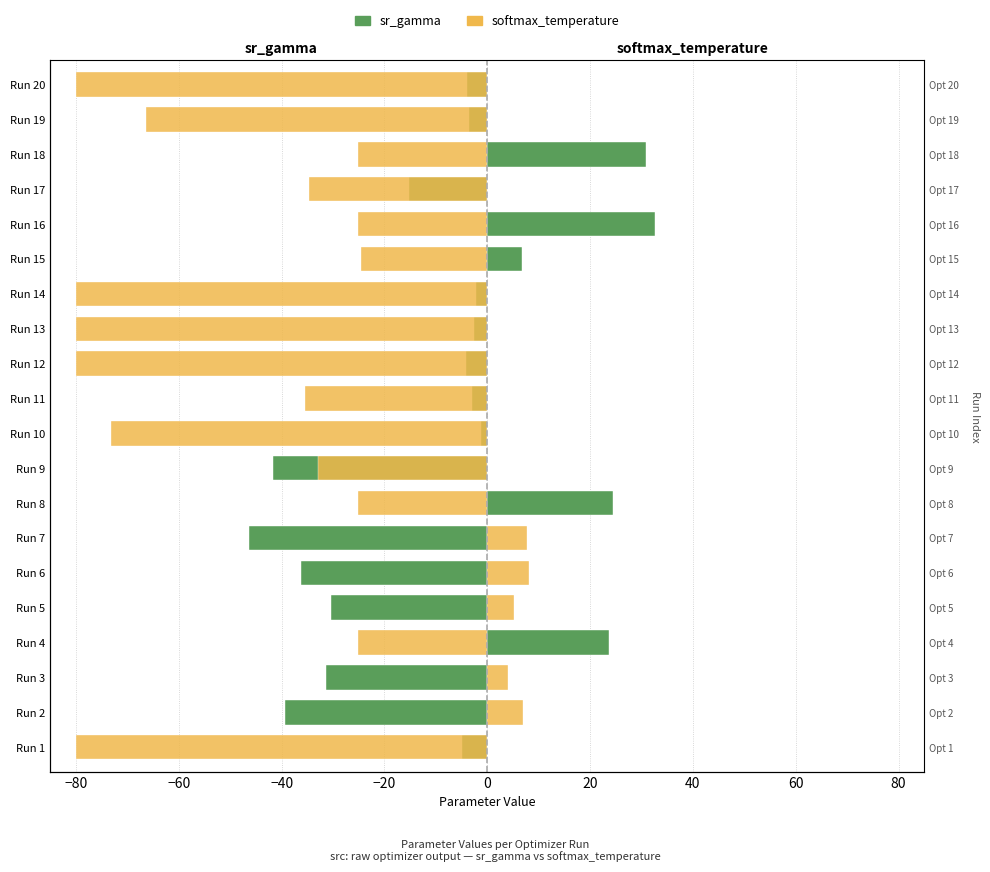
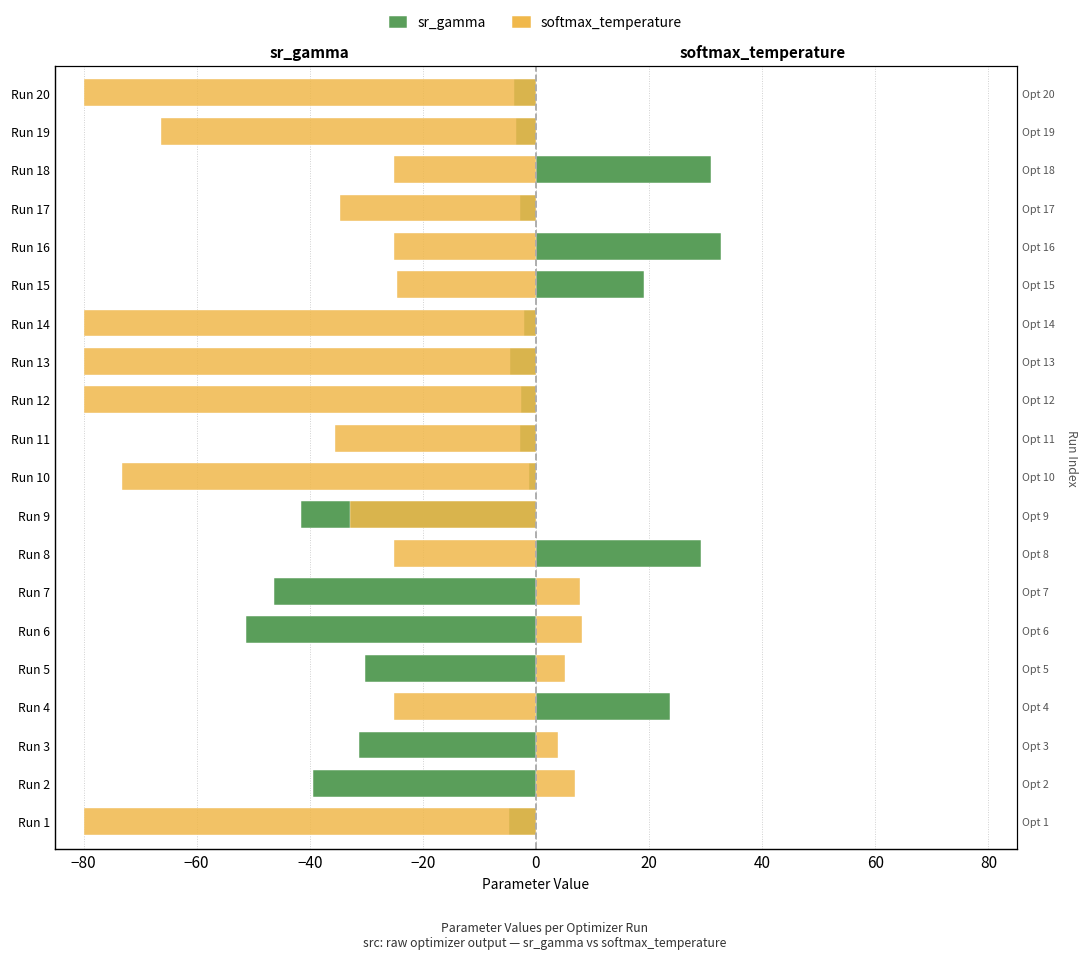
  {
    "sr_gamma": {
      "Run 18": 31,
-     "Run 17": -15,
+     "Run 17": -3,
      "Run 16": 33,
-     "Run 15": 7,
-     "Run 13": -3,
-     "Run 12": -4,
+     "Run 15": 19,
+     "Run 13": -5,
+     "Run 12": -3,
      "Run 9": -42,
-     "Run 8": 24,
+     "Run 8": 29,
      "Run 7": -46,
-     "Run 6": -36,
+     "Run 6": -51,
      "Run 5": -30,
      "Run 4": 24,
      "Run 3": -31,
      "Run 2": -39
    },
    "softmax_temperature": {
      "Run 20": -80,
      "Run 19": -66,
      "Run 18": -25,
      "Run 17": -35,
      "Run 16": -25,
      "Run 15": -25,
      "Run 14": -80,
      "Run 13": -80,
      "Run 12": -80,
      "Run 11": -35,
      "Run 10": -73,
      "Run 8": -25,
      "Run 7": 8,
      "Run 6": 8,
      "Run 5": 5,
      "Run 4": -25,
      "Run 3": 4,
      "Run 2": 7,
      "Run 1": -80
    }
  }
